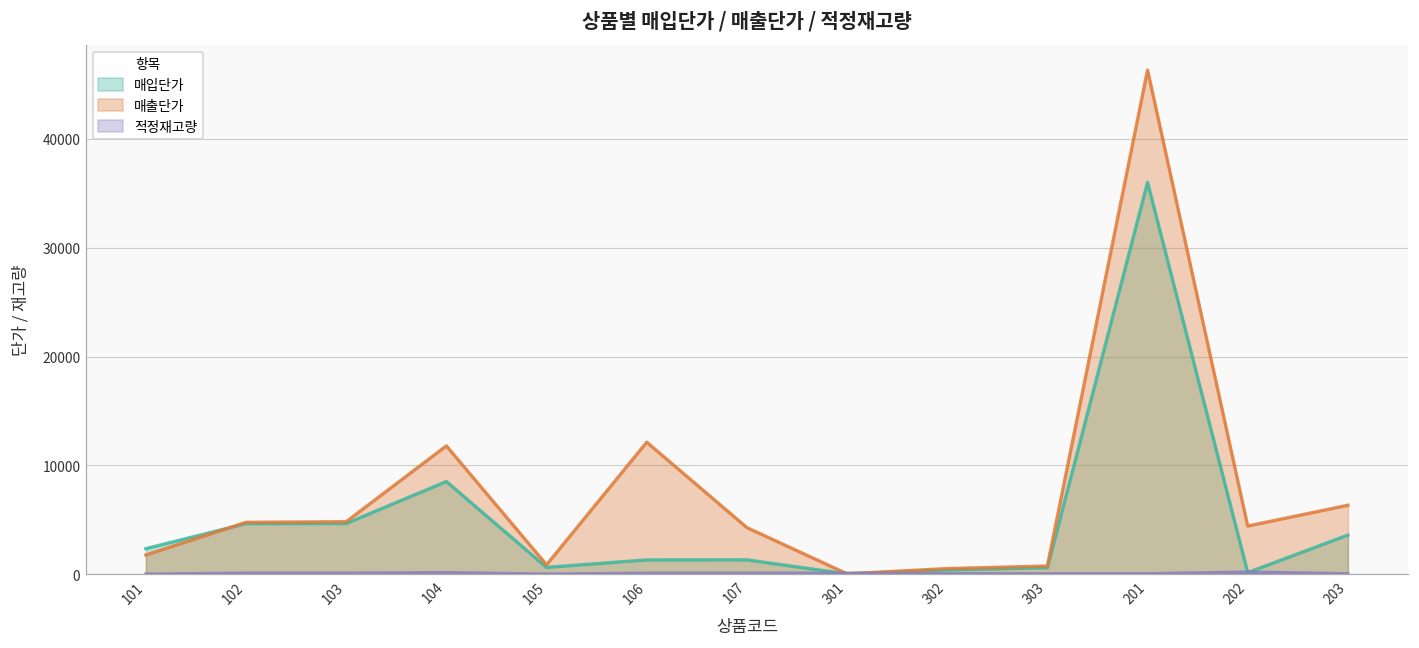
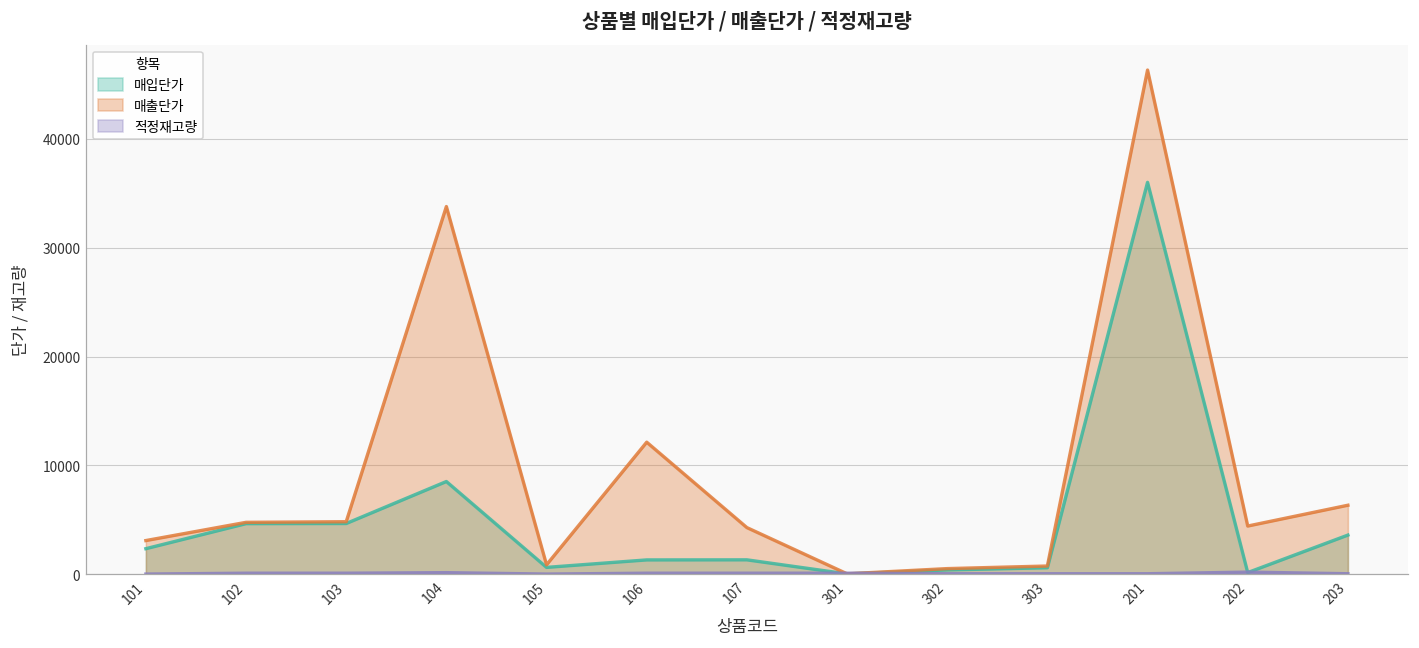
  {
    "매출단가": {
-     "101": 2000,
-     "104": 12000,
+     "101": 3000,
+     "104": 34000,
      "106": 12000,
      "107": 4000,
      "201": 46000,
      "202": 4000,
      "203": 6000
    }
  }
